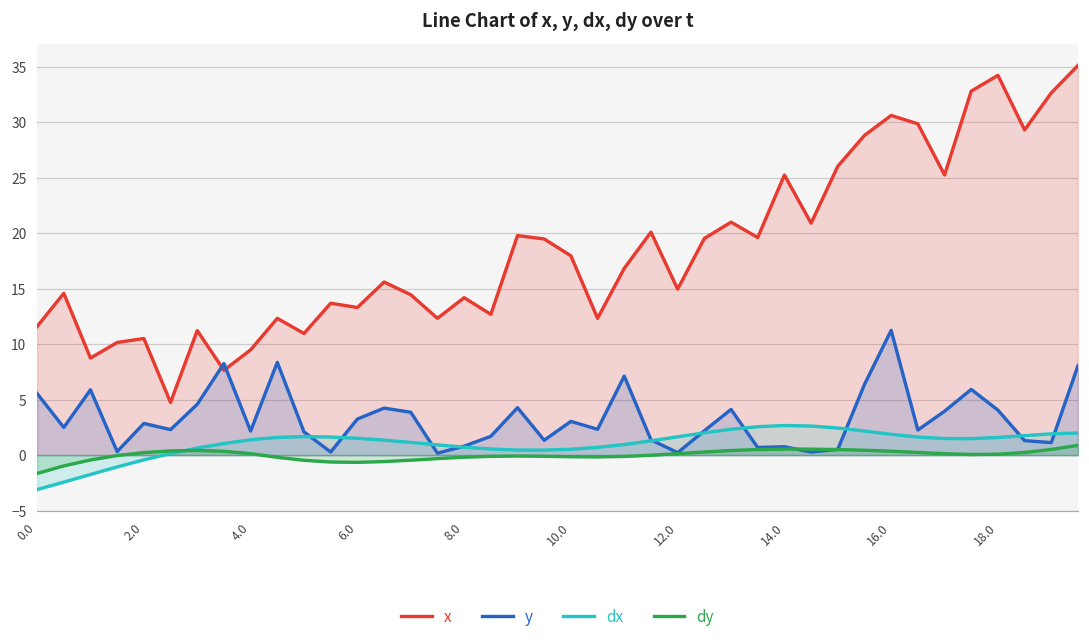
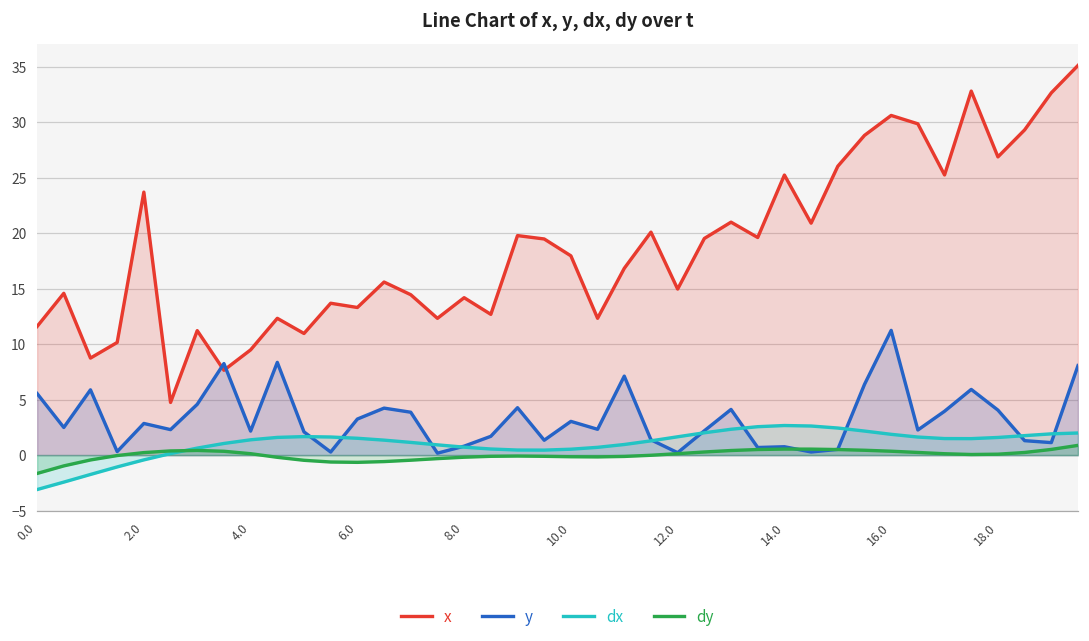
  {
    "x": {
      "0.0": 11.6,
-     "2.0": 10.5,
+     "2.0": 23.7,
      "4.0": 9.5,
      "6.0": 13.3,
      "8.0": 14.2,
      "10.0": 18.0,
      "12.0": 15.0,
      "14.0": 25.2,
      "16.0": 30.6,
-     "18.0": 34.2
+     "18.0": 26.9
    },
    "y": {
      "0.0": 5.6,
      "2.0": 2.9,
      "4.0": 2.2,
      "6.0": 3.3,
      "10.0": 3.0,
      "16.0": 11.2,
      "18.0": 4.1
    }
  }
